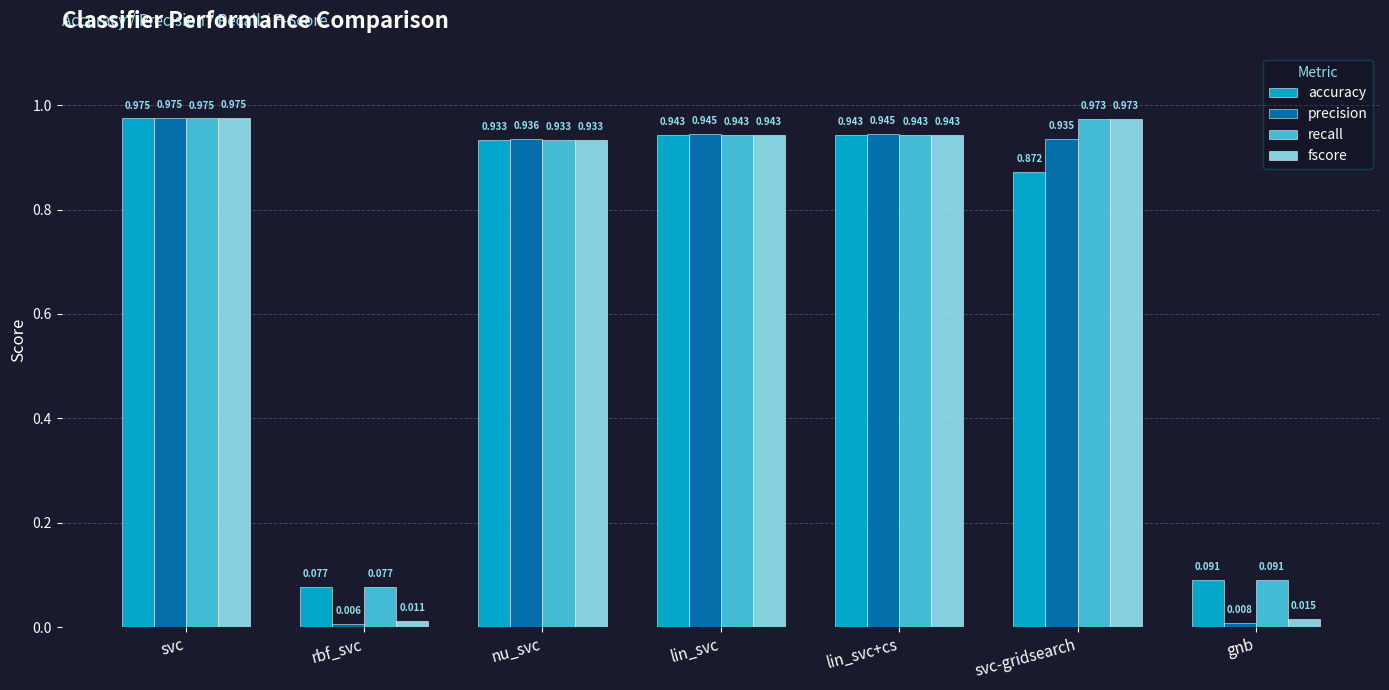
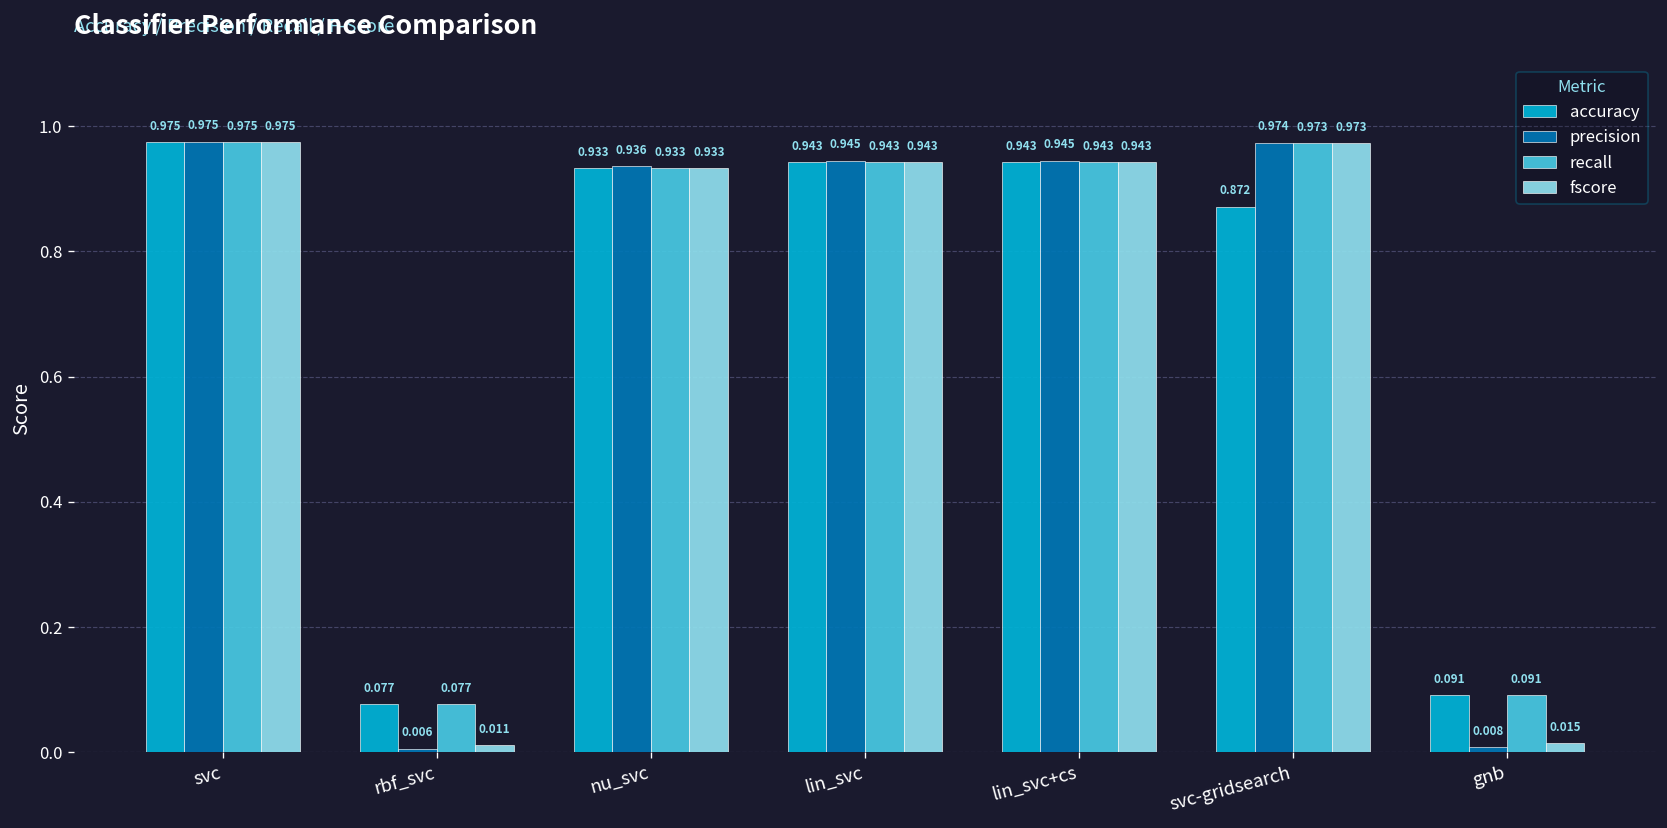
  {
    "accuracy": {
      "svc": 0.975,
      "rbf_svc": 0.077,
      "nu_svc": 0.933,
      "lin_svc": 0.943,
      "lin_svc+cs": 0.943,
      "svc-gridsearch": 0.872,
      "gnb": 0.091
    },
    "precision": {
      "svc": 0.975,
      "rbf_svc": 0.006,
      "nu_svc": 0.936,
      "lin_svc": 0.945,
      "lin_svc+cs": 0.945,
-     "svc-gridsearch": 0.935,
+     "svc-gridsearch": 0.974,
      "gnb": 0.008
    },
    "recall": {
      "svc": 0.975,
      "rbf_svc": 0.077,
      "nu_svc": 0.933,
      "lin_svc": 0.943,
      "lin_svc+cs": 0.943,
      "svc-gridsearch": 0.973,
      "gnb": 0.091
    },
    "fscore": {
      "svc": 0.975,
      "rbf_svc": 0.011,
      "nu_svc": 0.933,
      "lin_svc": 0.943,
      "lin_svc+cs": 0.943,
      "svc-gridsearch": 0.973,
      "gnb": 0.015
    }
  }
